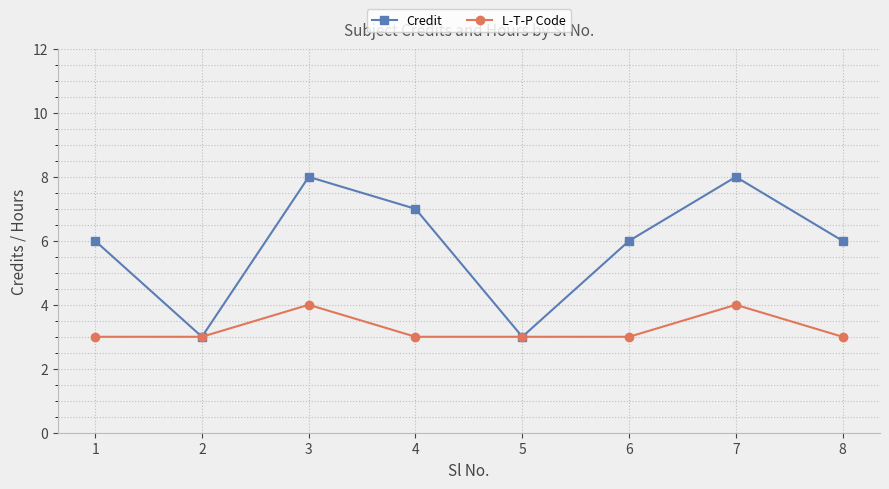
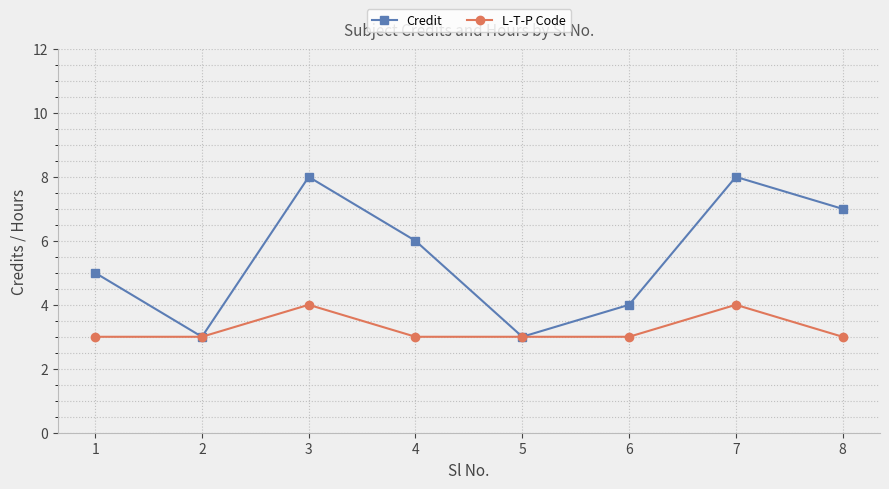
  {
    "Credit": {
-     "1": 6,
+     "1": 5,
      "3": 8,
-     "4": 7,
-     "6": 6,
+     "4": 6,
+     "6": 4,
      "7": 8,
-     "8": 6
+     "8": 7
    },
    "L-T-P Code": {
      "1": 3,
      "3": 4,
      "4": 3,
      "6": 3,
      "7": 4,
      "8": 3
    }
  }
